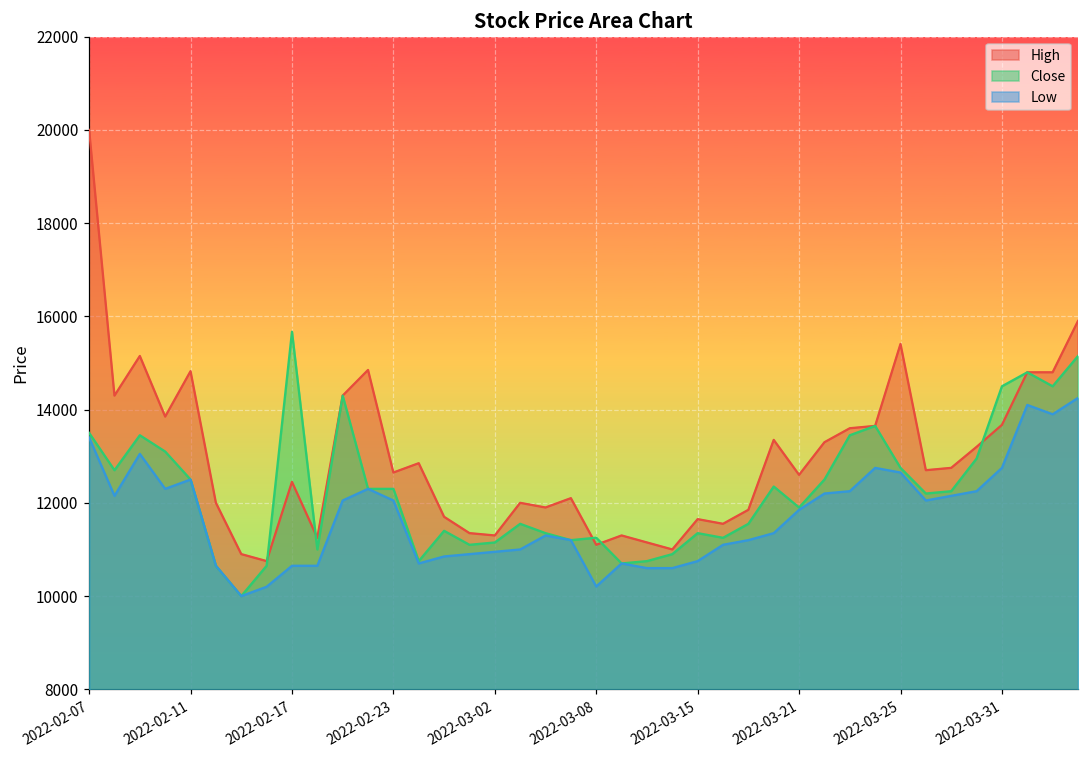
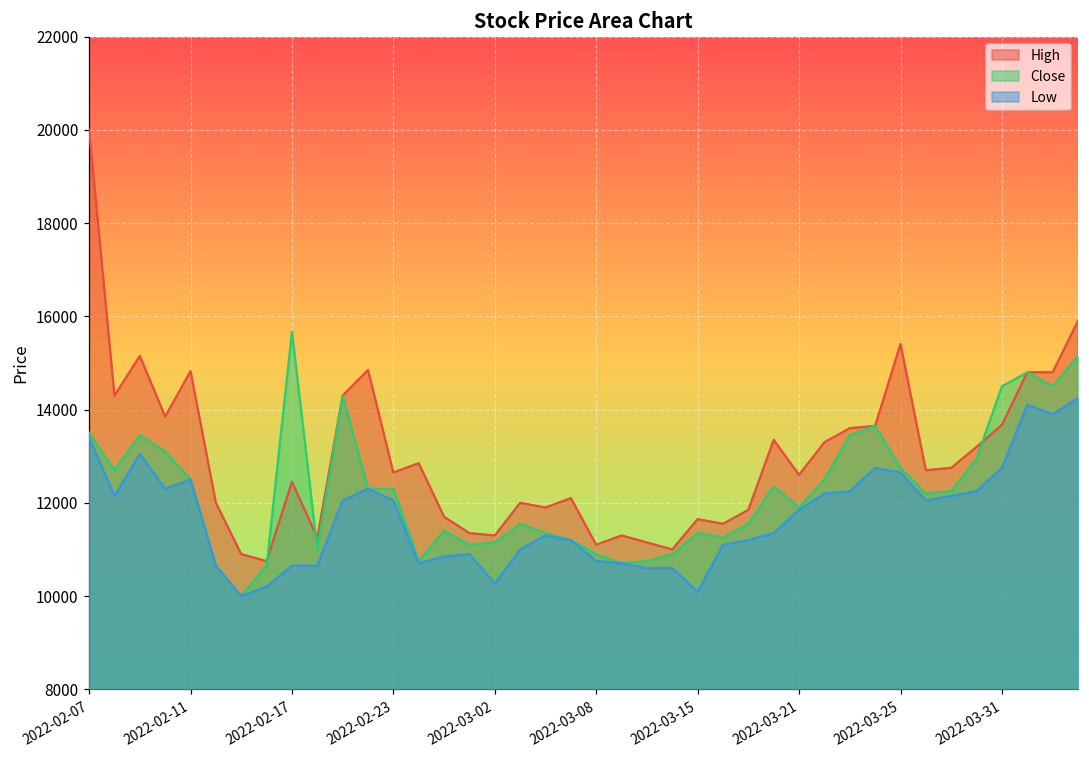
  {
    "High": {
      "2022-02-07": 20000,
      "2022-02-11": 14800,
      "2022-02-17": 12500,
      "2022-02-23": 12700,
      "2022-03-02": 11300,
      "2022-03-08": 11100,
      "2022-03-15": 11700,
      "2022-03-21": 12600,
      "2022-03-25": 15400,
      "2022-03-31": 13700
    },
    "Close": {
      "2022-02-07": 13500,
      "2022-02-17": 15700,
      "2022-02-23": 12300,
      "2022-03-02": 11200,
-     "2022-03-08": 11300,
+     "2022-03-08": 10900,
      "2022-03-15": 11400,
      "2022-03-25": 12800,
      "2022-03-31": 14500
    },
    "Low": {
      "2022-02-07": 13400,
      "2022-02-17": 10700,
      "2022-02-23": 12100,
-     "2022-03-02": 11000,
-     "2022-03-08": 10200,
-     "2022-03-15": 10800,
+     "2022-03-02": 10300,
+     "2022-03-08": 10800,
+     "2022-03-15": 10100,
      "2022-03-25": 12700,
      "2022-03-31": 12800
    }
  }
